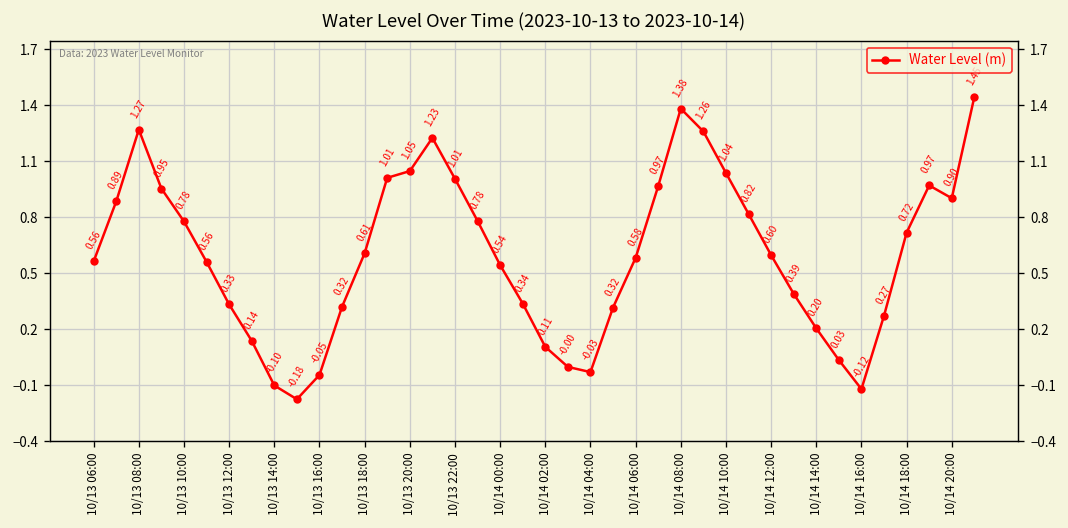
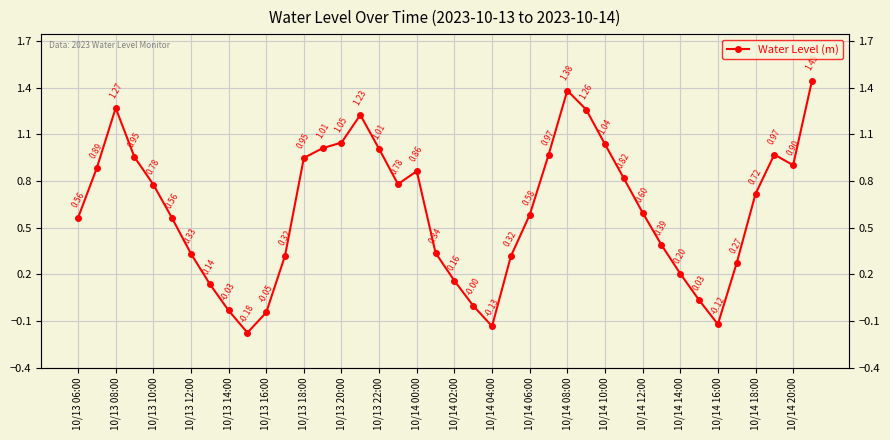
  {
    "10/13 06:00": 0.56,
    "10/13 08:00": 1.27,
    "10/13 10:00": 0.78,
    "10/13 12:00": 0.33,
-   "10/13 14:00": -0.10,
+   "10/13 14:00": -0.03,
    "10/13 16:00": -0.05,
-   "10/13 18:00": 0.61,
+   "10/13 18:00": 0.95,
    "10/13 20:00": 1.05,
    "10/13 22:00": 1.01,
-   "10/14 00:00": 0.54,
-   "10/14 02:00": 0.11,
-   "10/14 04:00": -0.03,
+   "10/14 00:00": 0.86,
+   "10/14 02:00": 0.16,
+   "10/14 04:00": -0.13,
    "10/14 06:00": 0.58,
    "10/14 08:00": 1.38,
    "10/14 10:00": 1.04,
    "10/14 12:00": 0.60,
    "10/14 14:00": 0.20,
    "10/14 16:00": -0.12,
    "10/14 18:00": 0.72,
    "10/14 20:00": 0.90
  }
